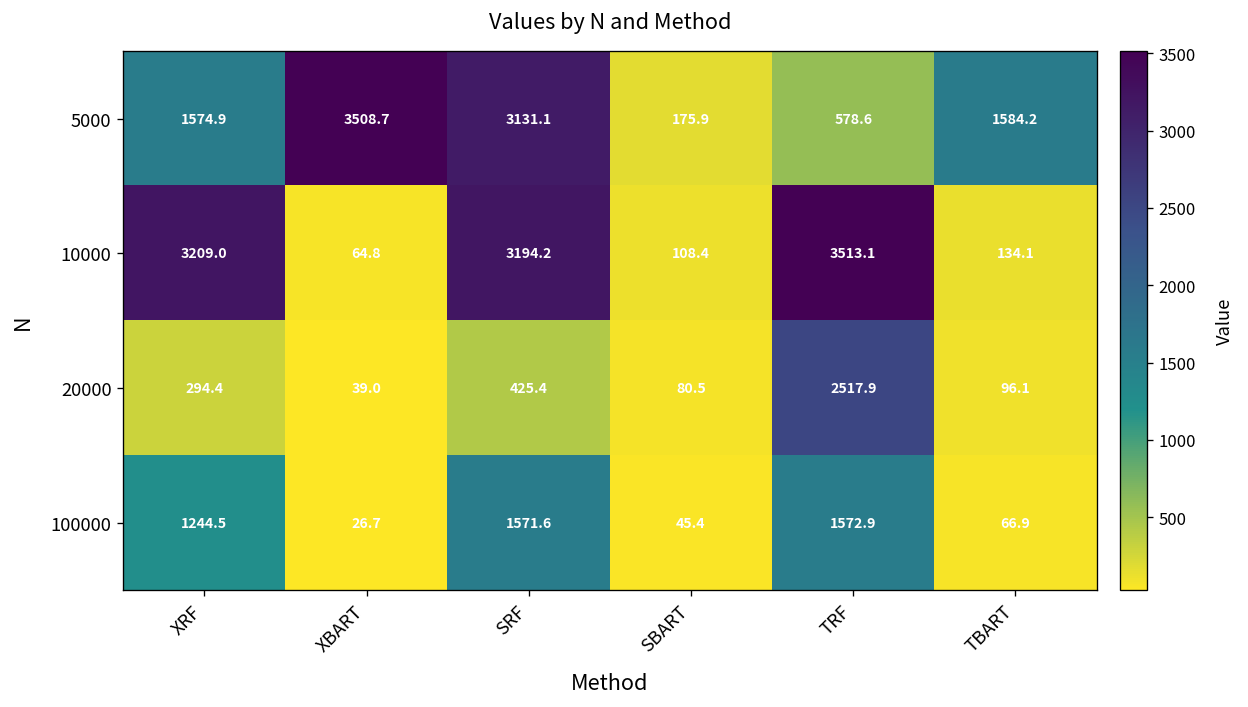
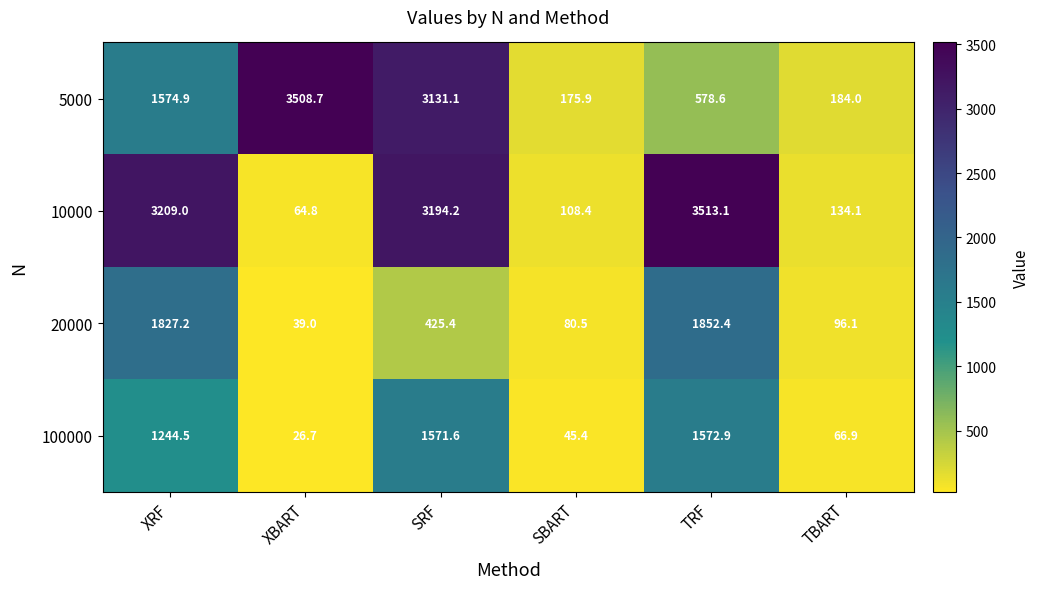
  {
    "5000": {
      "XRF": 1574.9,
      "XBART": 3508.7,
      "SRF": 3131.1,
      "SBART": 175.9,
      "TRF": 578.6,
-     "TBART": 1584.2
+     "TBART": 184.0
    },
    "10000": {
      "XRF": 3209.0,
      "XBART": 64.8,
      "SRF": 3194.2,
      "SBART": 108.4,
      "TRF": 3513.1,
      "TBART": 134.1
    },
    "20000": {
-     "XRF": 294.4,
+     "XRF": 1827.2,
      "XBART": 39.0,
      "SRF": 425.4,
      "SBART": 80.5,
-     "TRF": 2517.9,
+     "TRF": 1852.4,
      "TBART": 96.1
    },
    "100000": {
      "XRF": 1244.5,
      "XBART": 26.7,
      "SRF": 1571.6,
      "SBART": 45.4,
      "TRF": 1572.9,
      "TBART": 66.9
    }
  }
